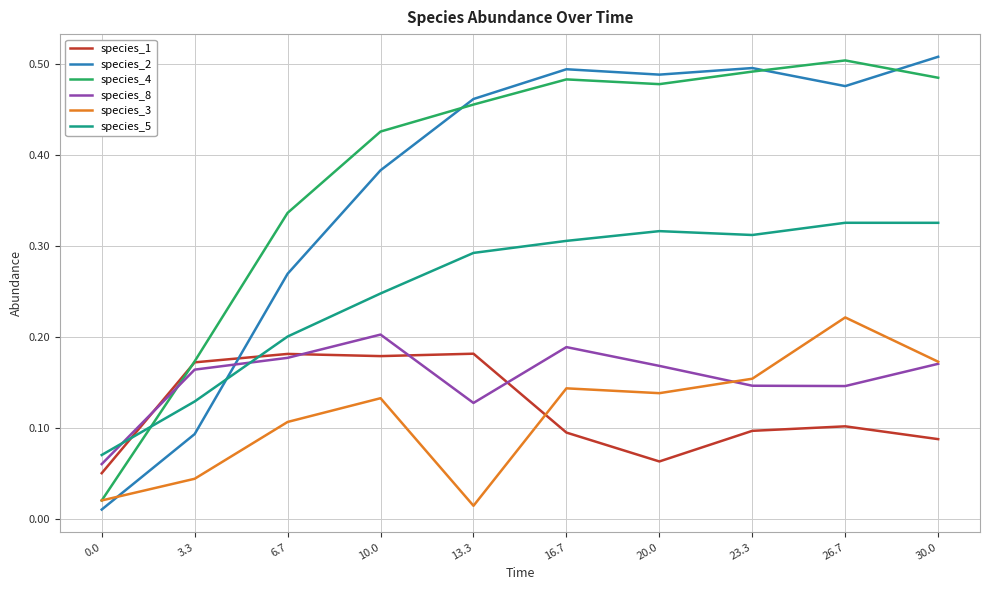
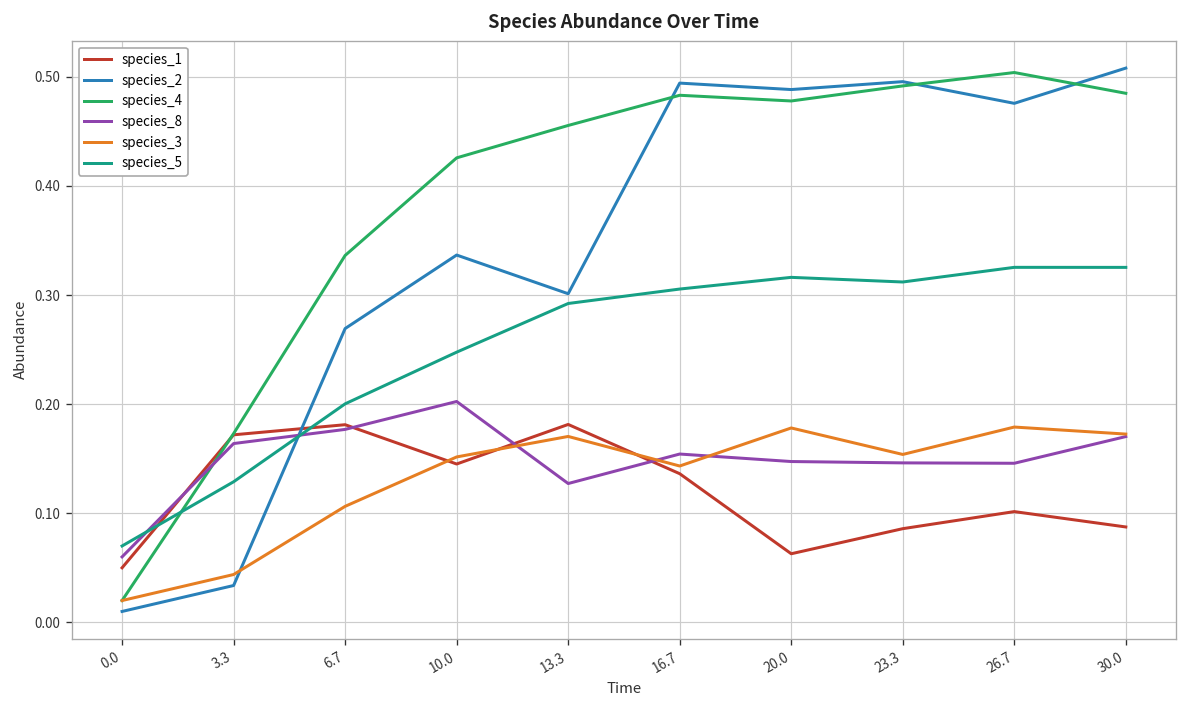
  {
    "species_1": {
      "0.0": 0.05,
      "6.7": 0.18,
-     "10.0": 0.18,
+     "10.0": 0.15,
      "13.3": 0.18,
-     "16.7": 0.09,
+     "16.7": 0.14,
      "20.0": 0.06,
-     "23.3": 0.10,
+     "23.3": 0.09,
      "26.7": 0.10,
      "30.0": 0.09
    },
    "species_2": {
      "0.0": 0.01,
-     "3.3": 0.09,
+     "3.3": 0.03,
      "6.7": 0.27,
-     "10.0": 0.38,
-     "13.3": 0.46,
+     "10.0": 0.34,
+     "13.3": 0.30,
      "16.7": 0.49,
      "20.0": 0.49,
      "23.3": 0.50,
      "26.7": 0.48,
      "30.0": 0.51
    },
    "species_8": {
      "0.0": 0.06,
      "3.3": 0.16,
      "6.7": 0.18,
      "10.0": 0.20,
      "13.3": 0.13,
-     "16.7": 0.19,
-     "20.0": 0.17,
+     "16.7": 0.15,
+     "20.0": 0.15,
      "23.3": 0.15,
      "26.7": 0.15
    },
    "species_3": {
      "3.3": 0.04,
      "6.7": 0.11,
-     "10.0": 0.13,
-     "13.3": 0.01,
+     "10.0": 0.15,
+     "13.3": 0.17,
      "16.7": 0.14,
-     "20.0": 0.14,
+     "20.0": 0.18,
      "23.3": 0.15,
-     "26.7": 0.22
+     "26.7": 0.18
    }
  }
